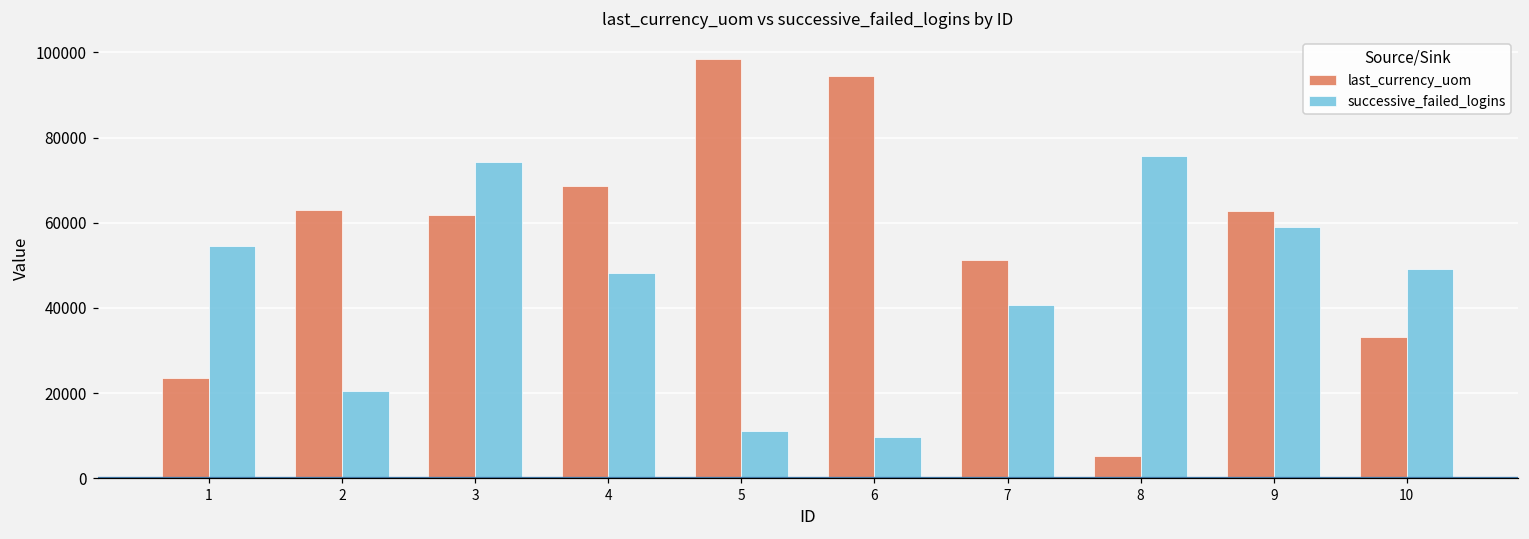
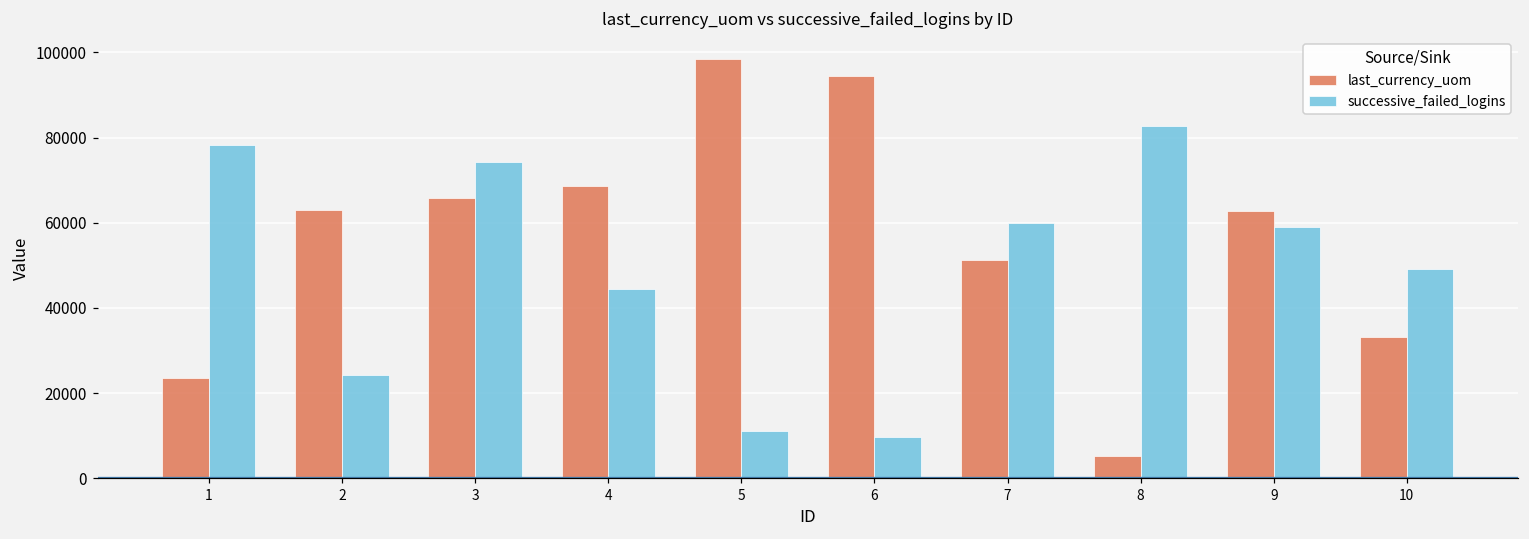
  {
    "last_currency_uom": {
      "1": 24000,
      "2": 63000,
-     "3": 62000,
+     "3": 66000,
      "4": 69000,
      "5": 99000,
      "6": 94000,
      "7": 51000,
      "8": 5000,
      "9": 63000,
      "10": 33000
    },
    "successive_failed_logins": {
-     "1": 54000,
-     "2": 21000,
+     "1": 78000,
+     "2": 24000,
      "3": 74000,
-     "4": 48000,
+     "4": 44000,
      "5": 11000,
      "6": 10000,
-     "7": 41000,
-     "8": 76000,
+     "7": 60000,
+     "8": 83000,
      "9": 59000,
      "10": 49000
    }
  }
